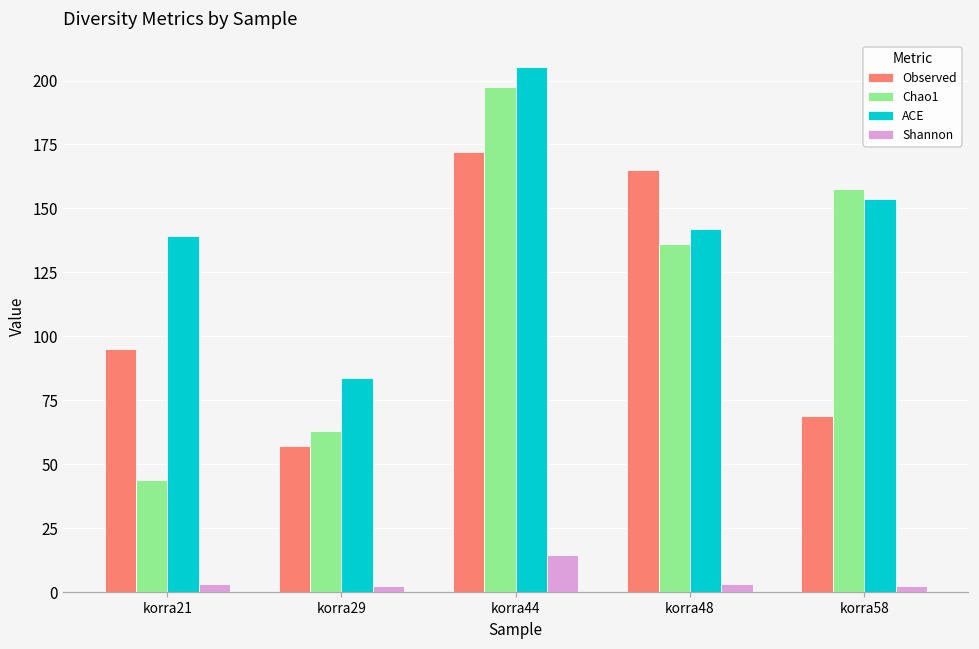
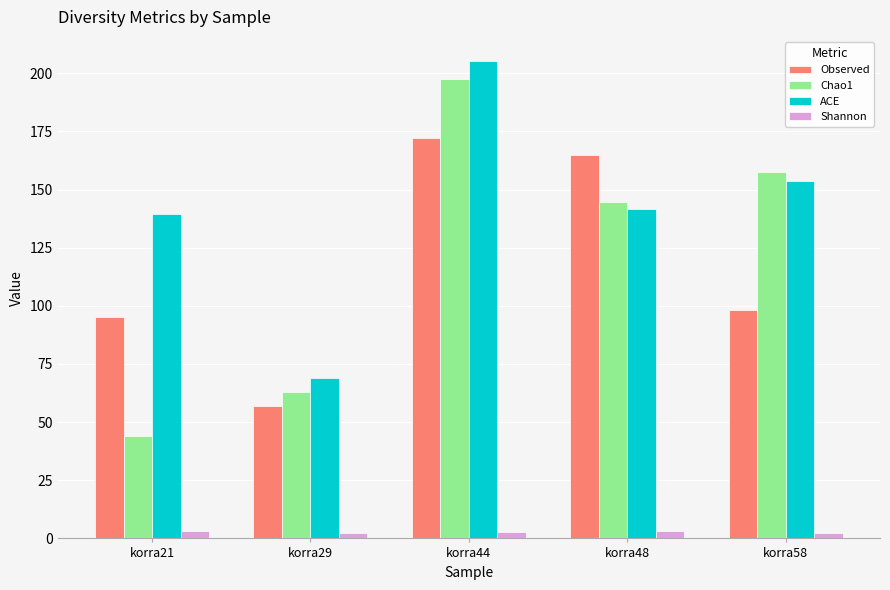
  {
    "Observed": {
      "korra21": 95,
      "korra29": 57,
      "korra44": 172,
      "korra48": 165,
-     "korra58": 69
+     "korra58": 98
    },
    "Chao1": {
      "korra21": 44,
      "korra29": 63,
      "korra44": 197,
-     "korra48": 136,
+     "korra48": 145,
      "korra58": 158
    },
    "ACE": {
      "korra21": 139,
-     "korra29": 84,
+     "korra29": 69,
      "korra44": 205,
      "korra48": 142,
      "korra58": 154
    },
    "Shannon": {
      "korra21": 3,
      "korra29": 3,
-     "korra44": 15,
+     "korra44": 3,
      "korra48": 3,
      "korra58": 3
    }
  }
